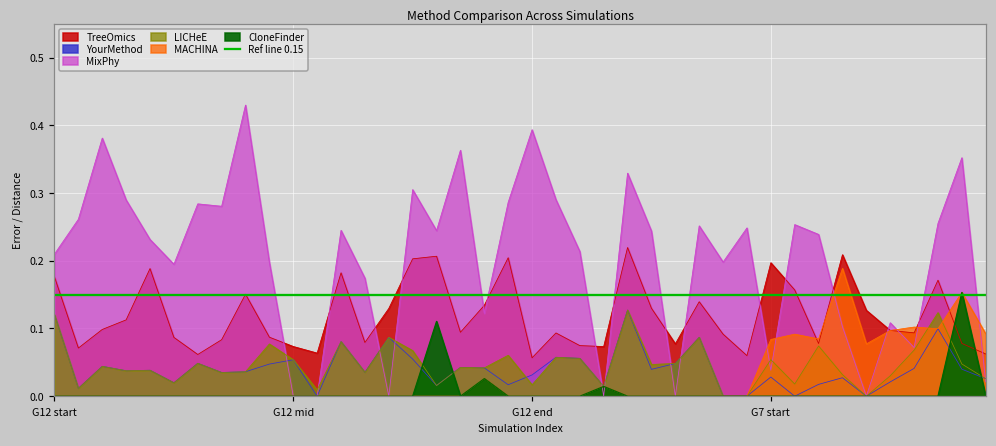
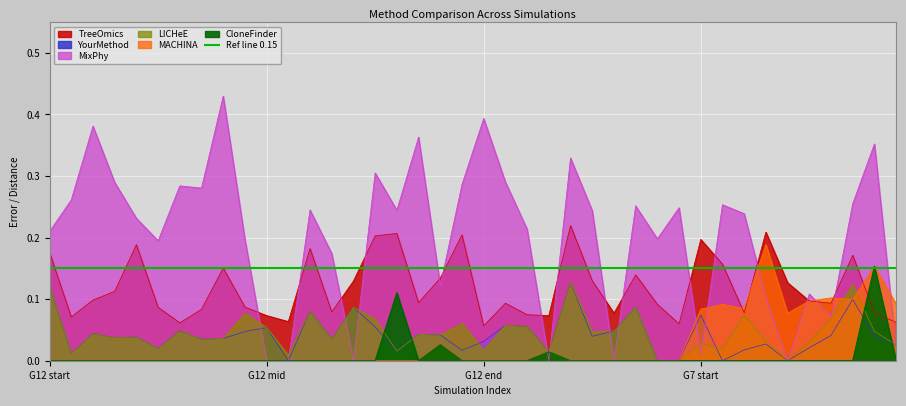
  {
    "TreeOmics": {
      "G12 start": 0.18,
      "G12 mid": 0.07,
      "G12 end": 0.06,
      "G7 start": 0.20
    },
    "YourMethod": {
      "G12 end": 0.03,
-     "G7 start": 0.03
+     "G7 start": 0.07
    },
    "MixPhy": {
      "G12 start": 0.21,
      "G12 end": 0.39,
-     "G7 start": 0.04
+     "G7 start": 0.01
    },
    "LICHeE": {
      "G12 end": 0.02,
-     "G7 start": 0.05
+     "G7 start": 0.03
    },
    "MACHINA": {
      "G7 start": 0.08
    },
    "CloneFinder": {
      "G7 start": 0.00
    }
  }
